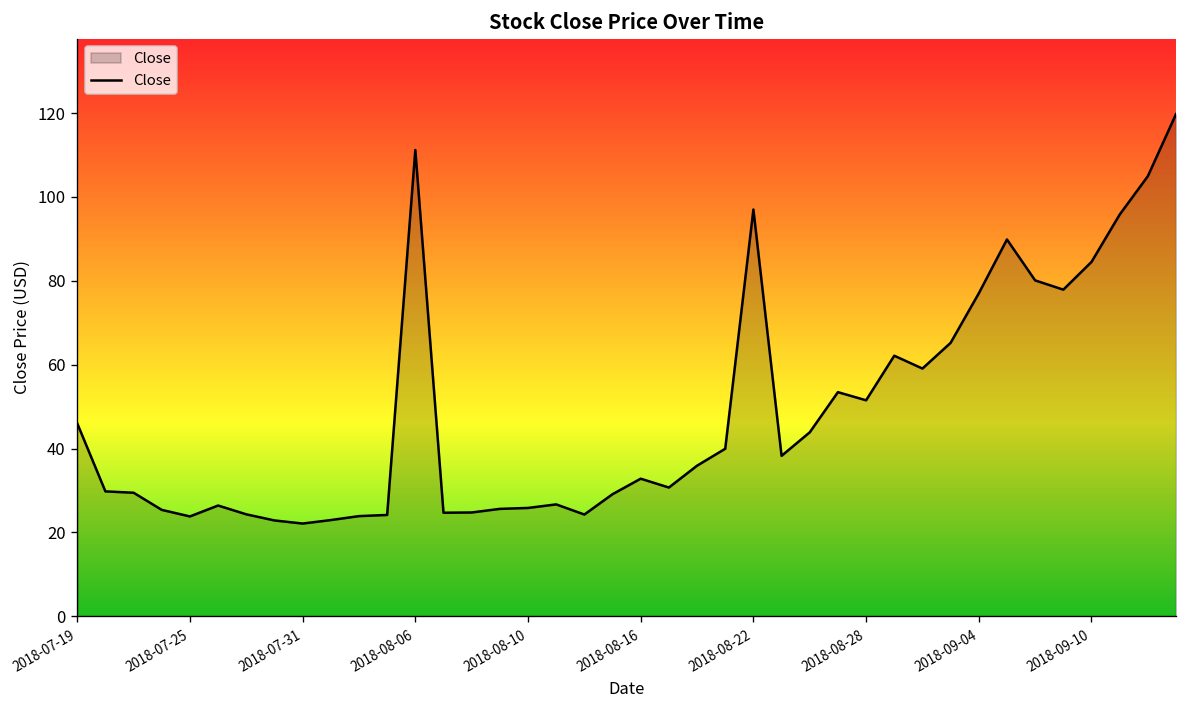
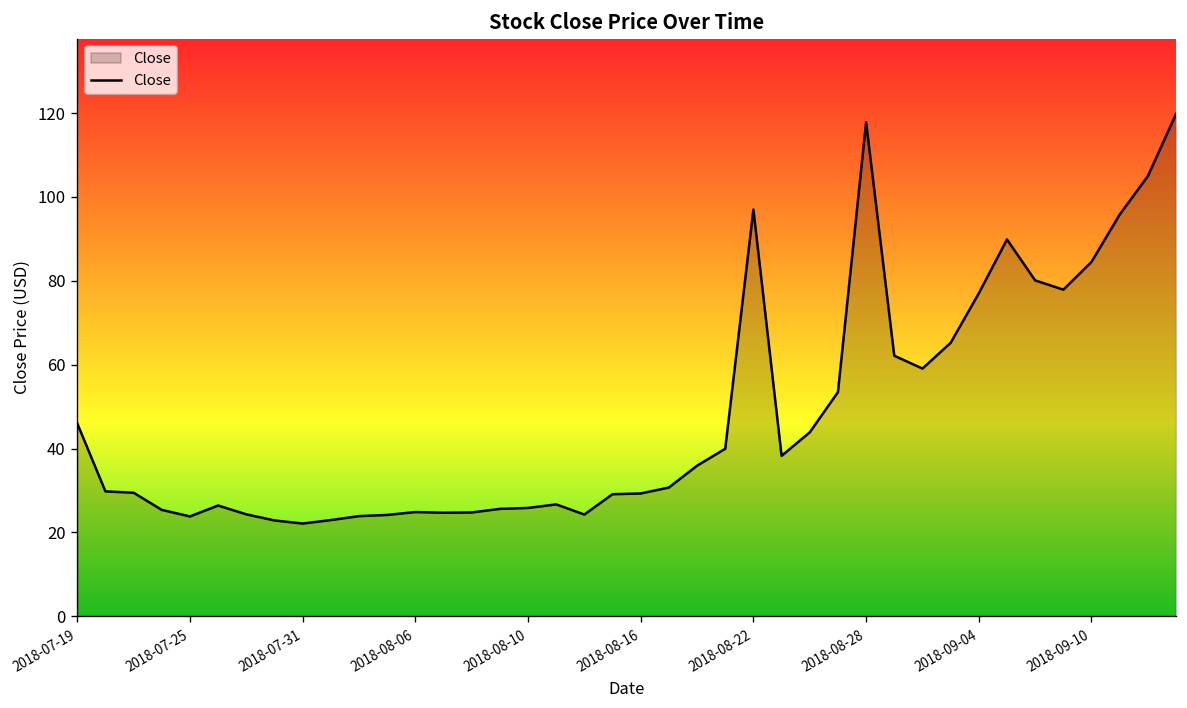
  {
    "2018-07-19": 46,
    "2018-07-25": 24,
    "2018-07-31": 22,
-   "2018-08-06": 111,
+   "2018-08-06": 25,
    "2018-08-10": 26,
-   "2018-08-16": 33,
+   "2018-08-16": 29,
    "2018-08-22": 97,
-   "2018-08-28": 52,
+   "2018-08-28": 118,
    "2018-09-04": 77,
    "2018-09-10": 85
  }
